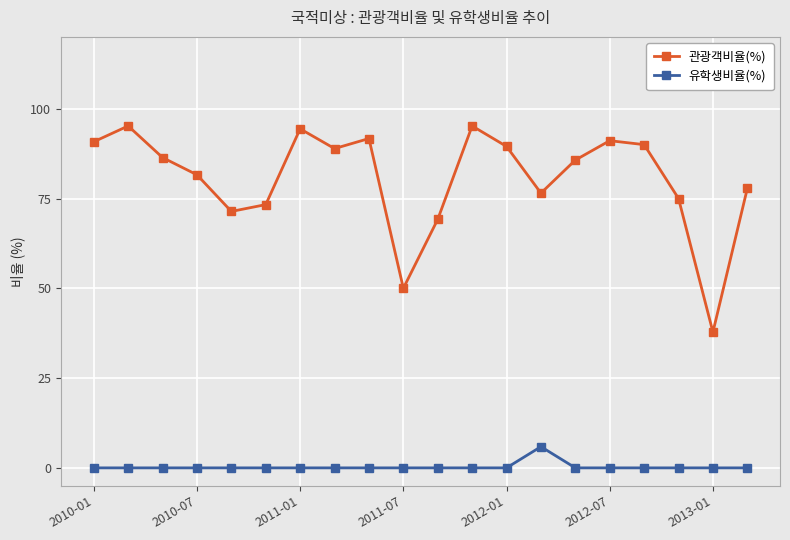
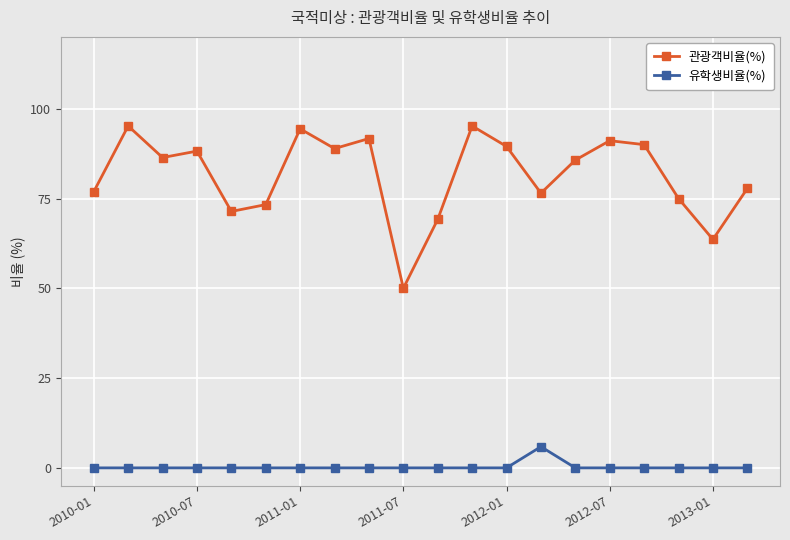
  {
    "관광객비율(%)": {
-     "2010-01": 91,
-     "2010-07": 82,
+     "2010-01": 77,
+     "2010-07": 88,
      "2011-01": 94,
      "2011-07": 50,
      "2012-01": 90,
      "2012-07": 91,
-     "2013-01": 38
+     "2013-01": 64
    },
    "유학생비율(%)": {
      "2010-01": 0,
      "2010-07": 0,
      "2011-01": 0,
      "2011-07": 0,
      "2012-01": 0,
      "2012-07": 0,
      "2013-01": 0
    }
  }
